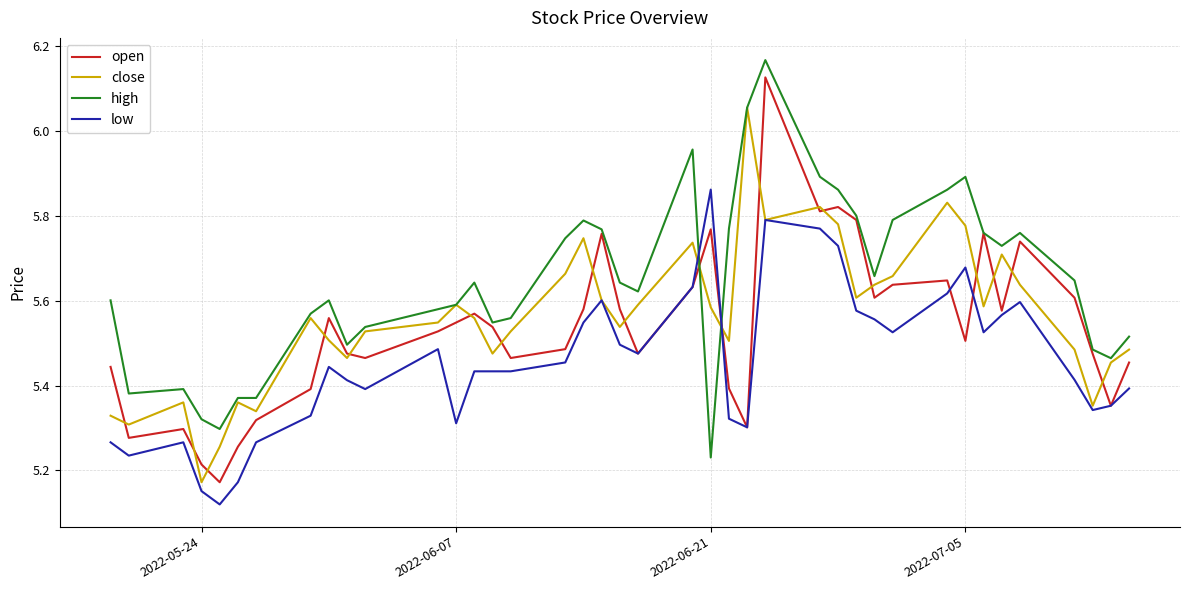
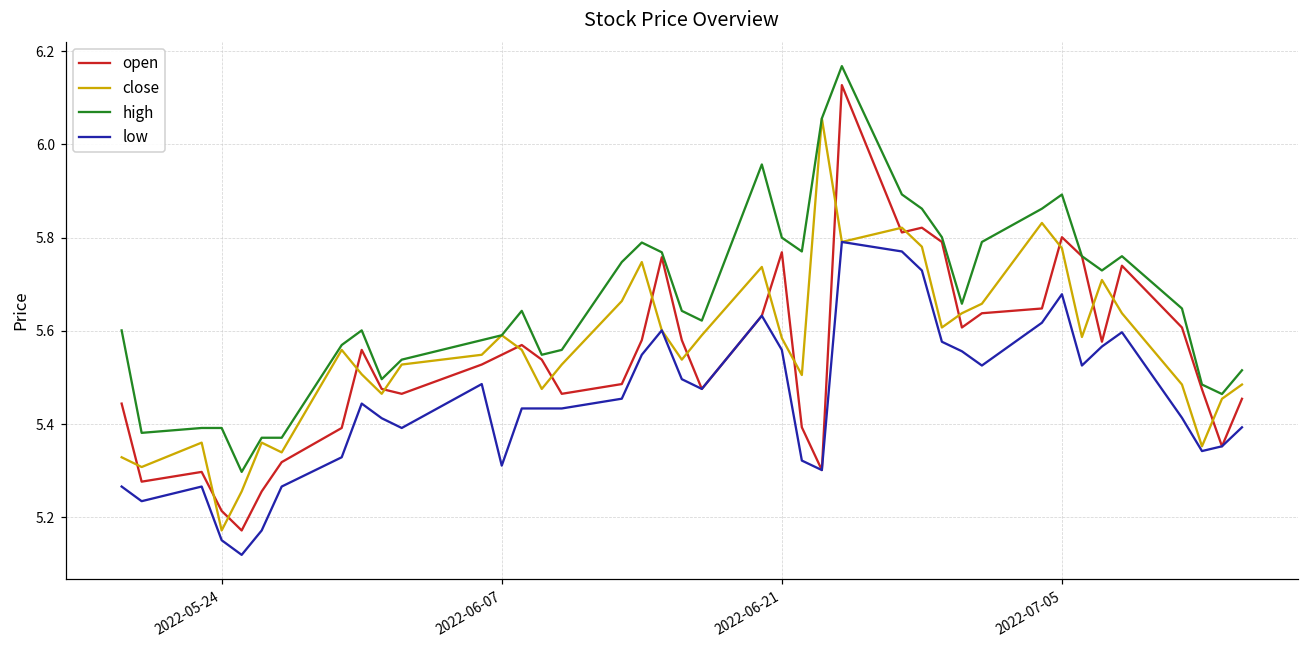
  {
    "open": {
      "2022-05-24": 5.21,
      "2022-06-07": 5.55,
      "2022-06-21": 5.77,
-     "2022-07-05": 5.51
+     "2022-07-05": 5.80
    },
    "close": {
      "2022-05-24": 5.17,
      "2022-06-21": 5.58,
      "2022-07-05": 5.78
    },
    "high": {
-     "2022-05-24": 5.32,
-     "2022-06-21": 5.23,
+     "2022-05-24": 5.39,
+     "2022-06-21": 5.80,
      "2022-07-05": 5.89
    },
    "low": {
      "2022-05-24": 5.15,
      "2022-06-07": 5.31,
-     "2022-06-21": 5.86,
+     "2022-06-21": 5.56,
      "2022-07-05": 5.68
    }
  }
